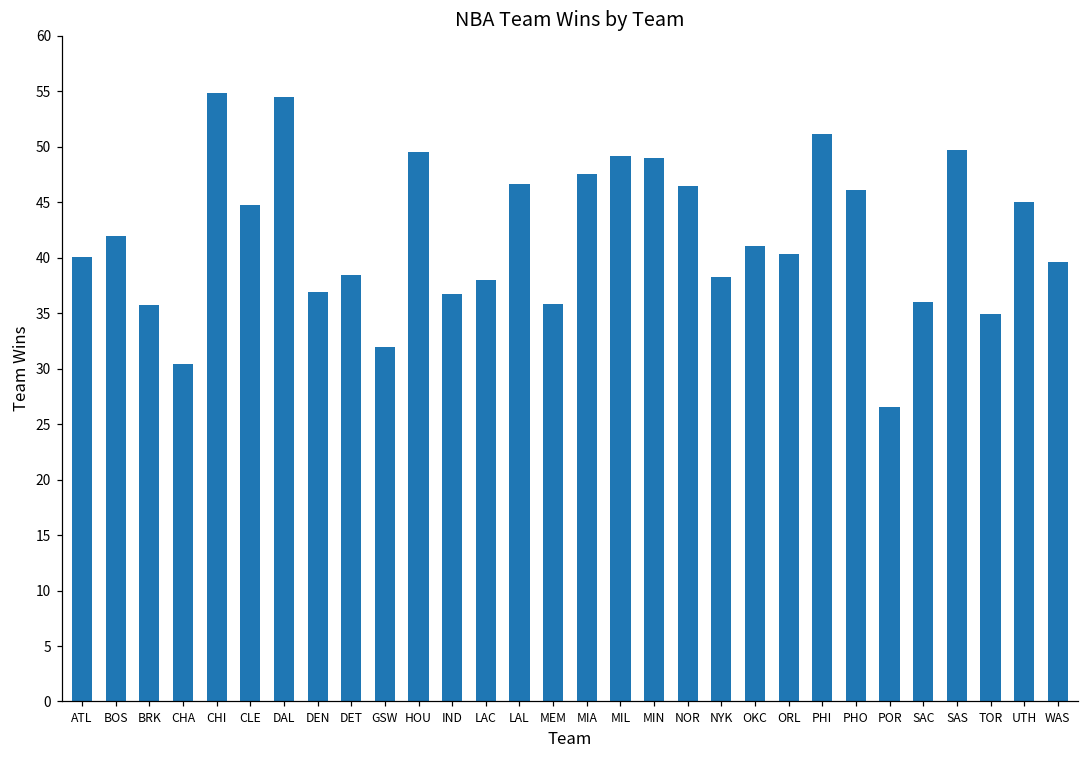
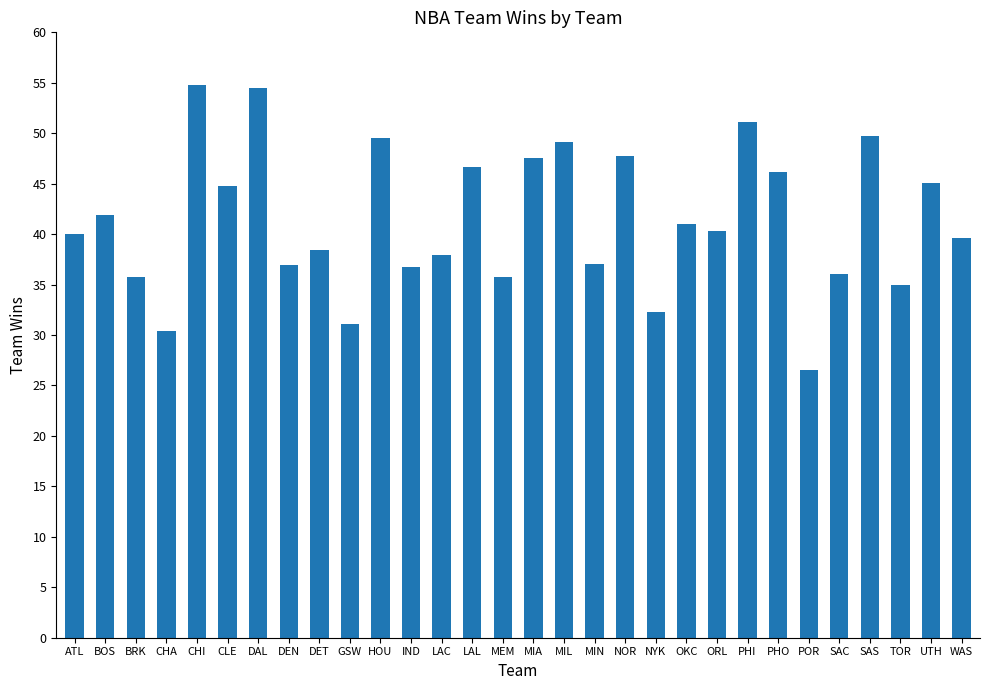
  {
    "ATL": 40.0,
    "BOS": 41.9,
    "BRK": 35.7,
    "CHA": 30.4,
    "CHI": 54.8,
    "CLE": 44.7,
    "DAL": 54.5,
    "DEN": 36.9,
    "DET": 38.4,
-   "GSW": 32.0,
+   "GSW": 31.1,
    "HOU": 49.5,
    "IND": 36.8,
    "LAC": 38.0,
    "LAL": 46.7,
    "MEM": 35.8,
    "MIA": 47.5,
    "MIL": 49.1,
-   "MIN": 49.0,
-   "NOR": 46.5,
-   "NYK": 38.2,
+   "MIN": 37.0,
+   "NOR": 47.7,
+   "NYK": 32.3,
    "OKC": 41.0,
    "ORL": 40.3,
    "PHI": 51.1,
    "PHO": 46.1,
    "POR": 26.5,
    "SAC": 36.0,
    "SAS": 49.7,
    "TOR": 34.9,
    "UTH": 45.0,
    "WAS": 39.6
  }
